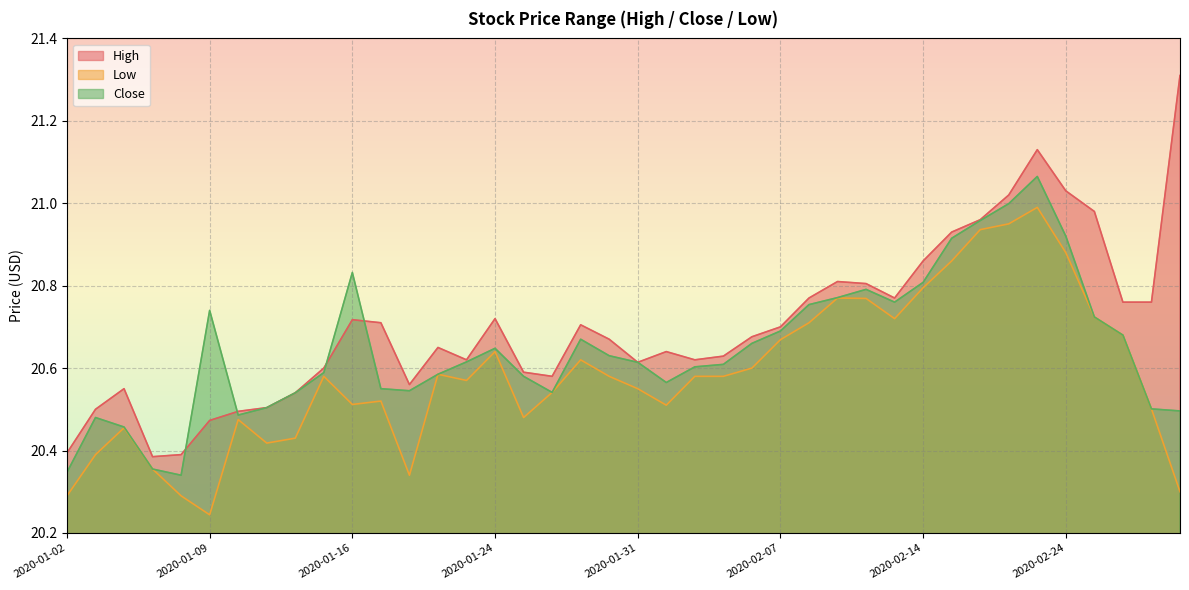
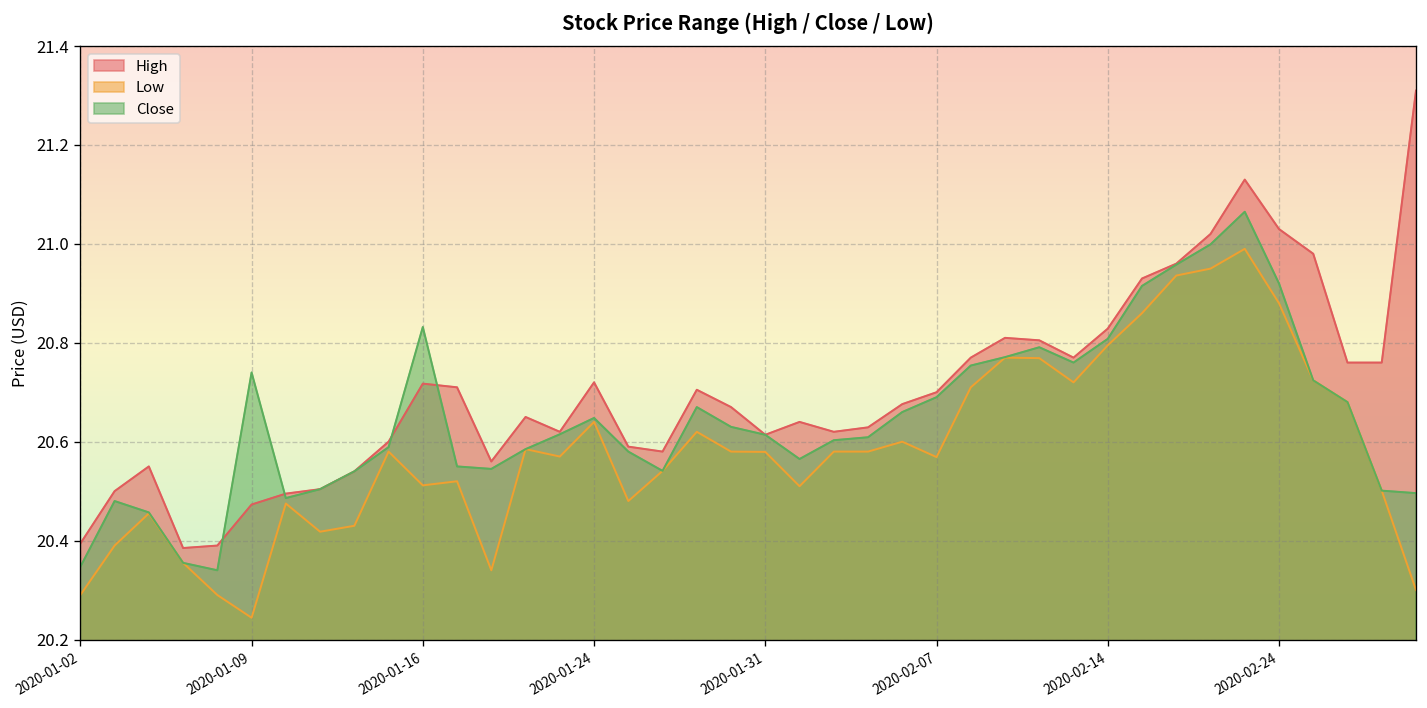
  {
    "High": {
      "2020-01-02": 20.39,
      "2020-01-09": 20.47,
      "2020-01-16": 20.72,
      "2020-01-24": 20.72,
      "2020-02-07": 20.70,
-     "2020-02-14": 20.86,
+     "2020-02-14": 20.83,
      "2020-02-24": 21.03
    },
    "Low": {
      "2020-01-02": 20.29,
      "2020-01-09": 20.24,
      "2020-01-16": 20.51,
      "2020-01-24": 20.64,
-     "2020-01-31": 20.55,
-     "2020-02-07": 20.67,
+     "2020-01-31": 20.58,
+     "2020-02-07": 20.57,
      "2020-02-14": 20.80,
      "2020-02-24": 20.88
    },
    "Close": {
      "2020-01-02": 20.35,
      "2020-01-09": 20.74,
      "2020-01-16": 20.83,
      "2020-01-24": 20.65,
      "2020-02-07": 20.69,
      "2020-02-14": 20.81,
      "2020-02-24": 20.92
    }
  }
